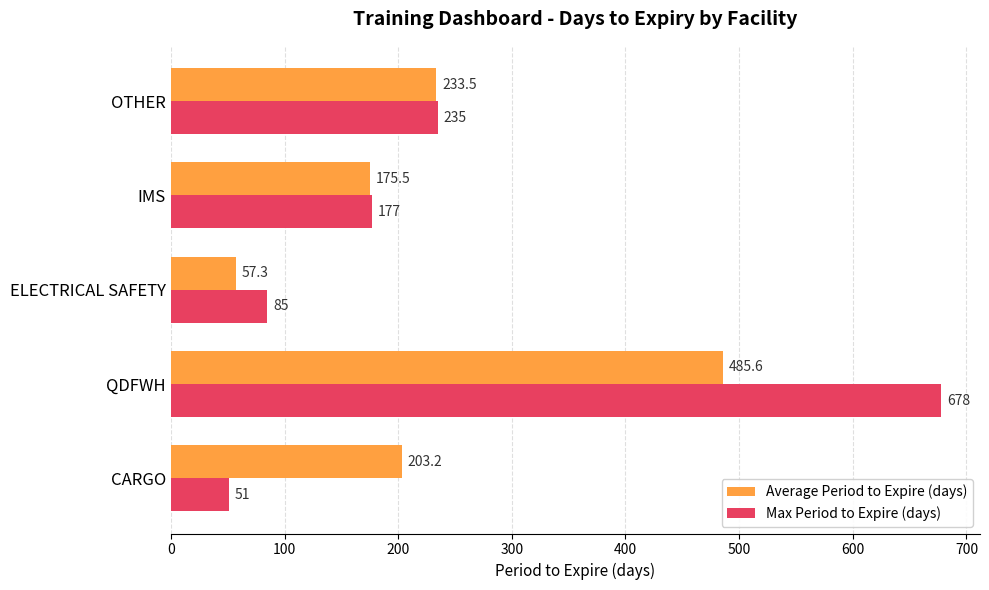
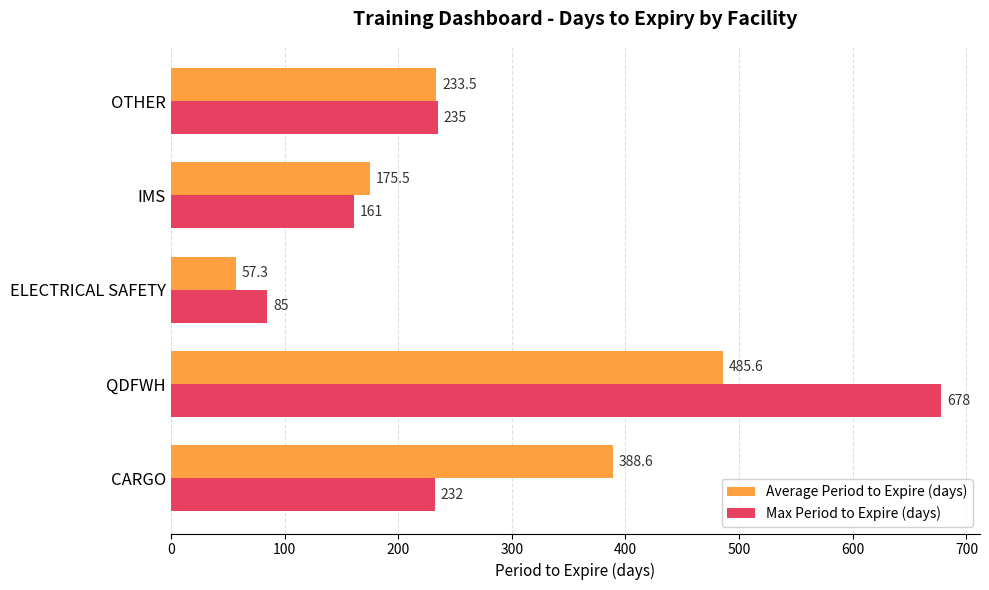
  {
    "Average Period to Expire (days)": {
      "OTHER": 233.5,
      "IMS": 175.5,
      "ELECTRICAL SAFETY": 57.3,
      "QDFWH": 485.6,
-     "CARGO": 203.2
+     "CARGO": 388.6
    },
    "Max Period to Expire (days)": {
      "OTHER": 235,
-     "IMS": 177,
+     "IMS": 161,
      "ELECTRICAL SAFETY": 85,
      "QDFWH": 678,
-     "CARGO": 51
+     "CARGO": 232
    }
  }
